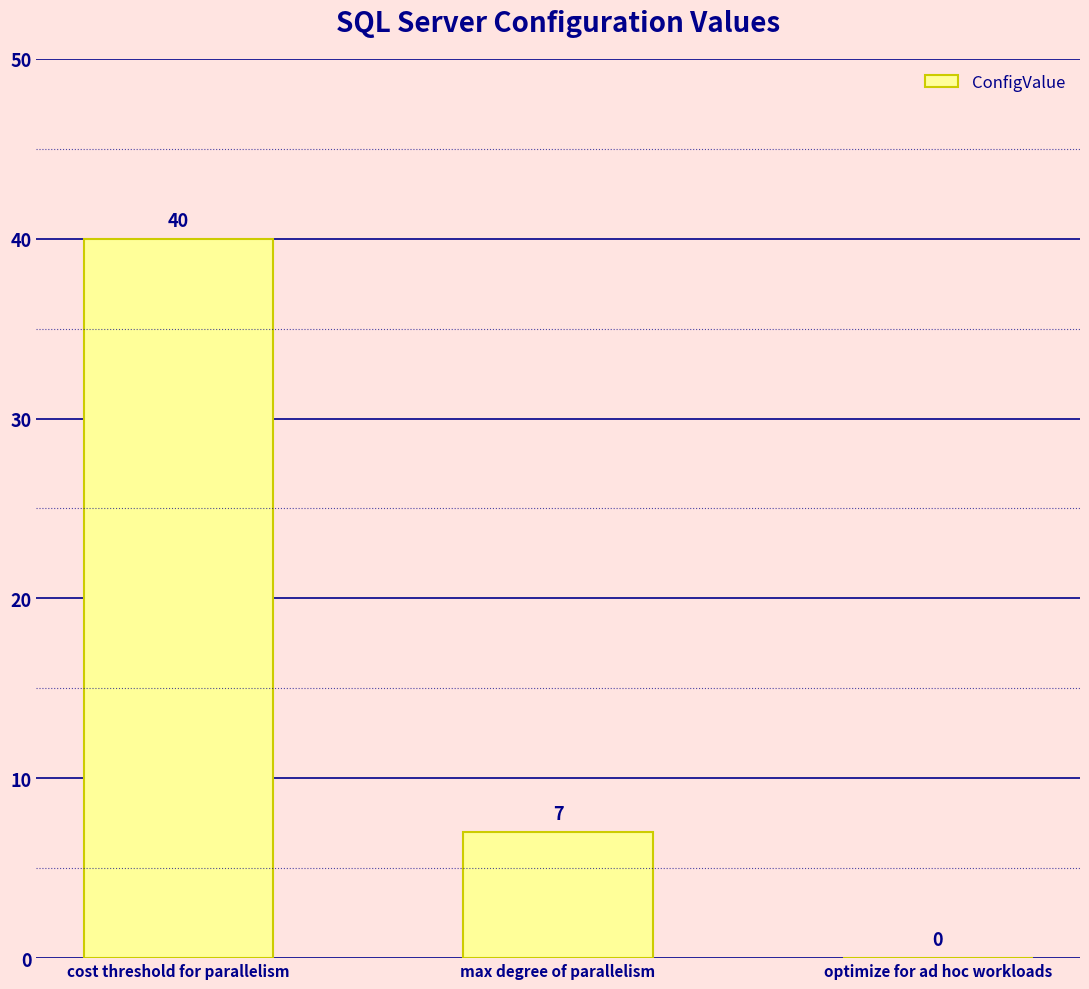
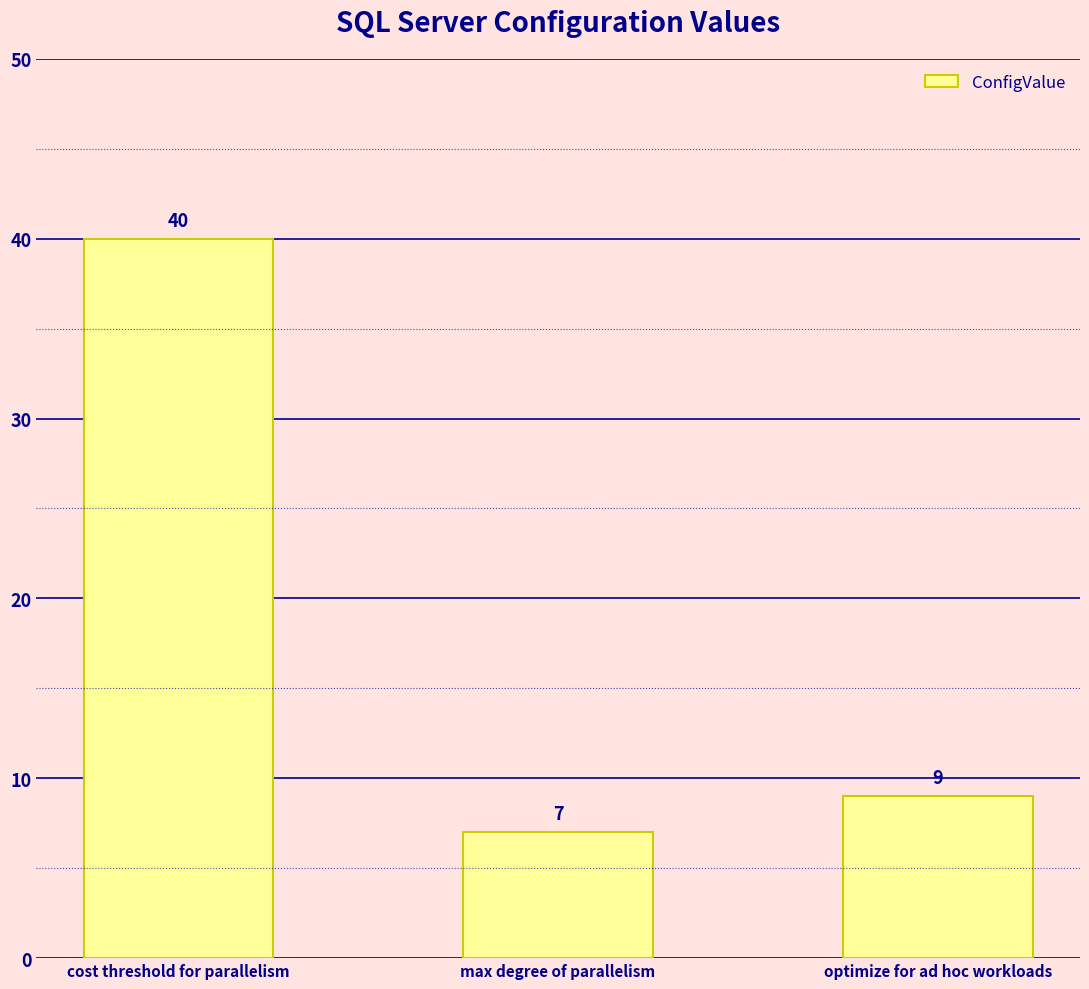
  {
    "cost threshold for parallelism": 40,
    "max degree of parallelism": 7,
-   "optimize for ad hoc workloads": 0
+   "optimize for ad hoc workloads": 9
  }
